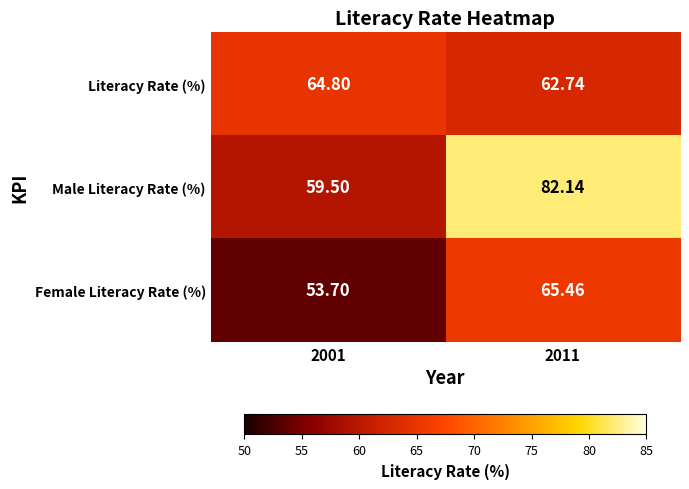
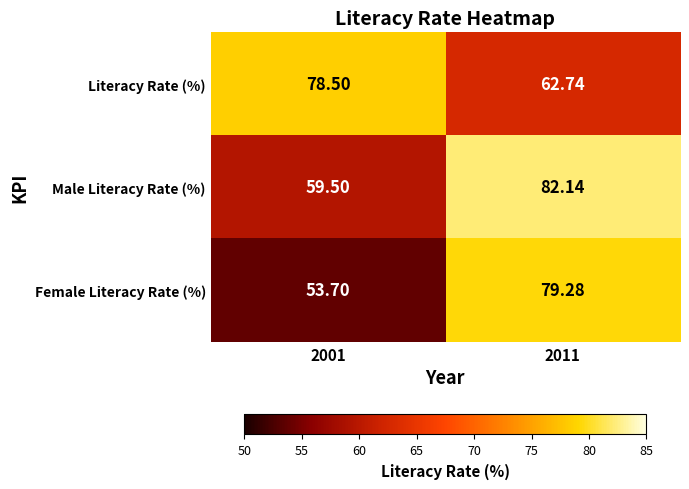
  {
    "Literacy Rate (%)": {
-     "2001": 64.80,
+     "2001": 78.50,
      "2011": 62.74
    },
    "Male Literacy Rate (%)": {
      "2001": 59.50,
      "2011": 82.14
    },
    "Female Literacy Rate (%)": {
      "2001": 53.70,
-     "2011": 65.46
+     "2011": 79.28
    }
  }
